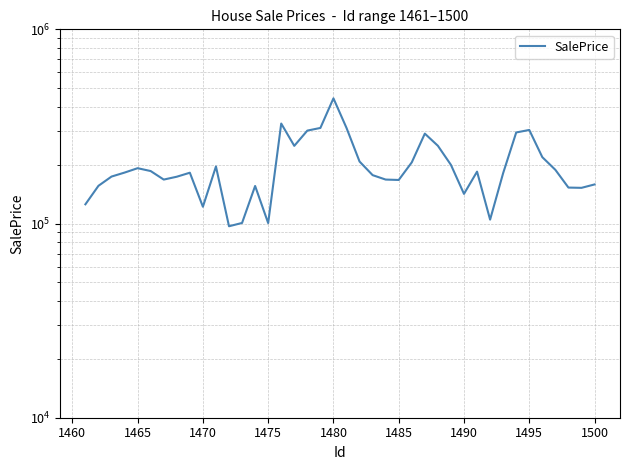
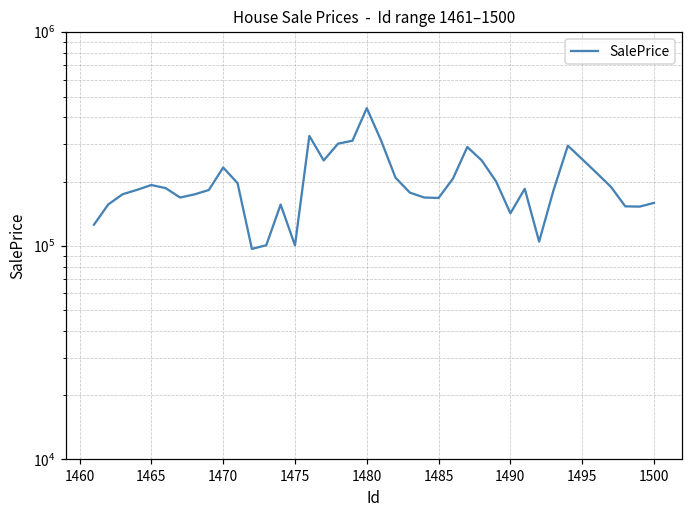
  {
    "1465": 190000,
-   "1470": 120000,
+   "1470": 230000,
    "1475": 100000,
    "1480": 440000,
    "1485": 170000,
    "1490": 140000,
-   "1495": 300000,
+   "1495": 250000,
    "1500": 160000
  }
